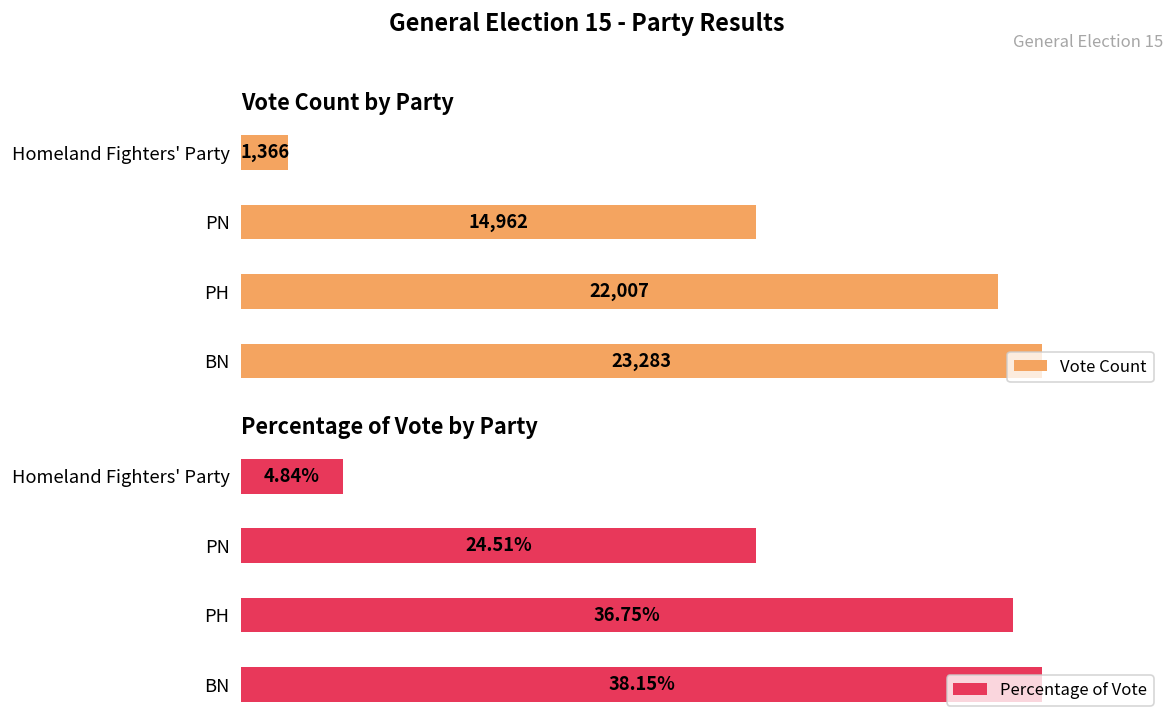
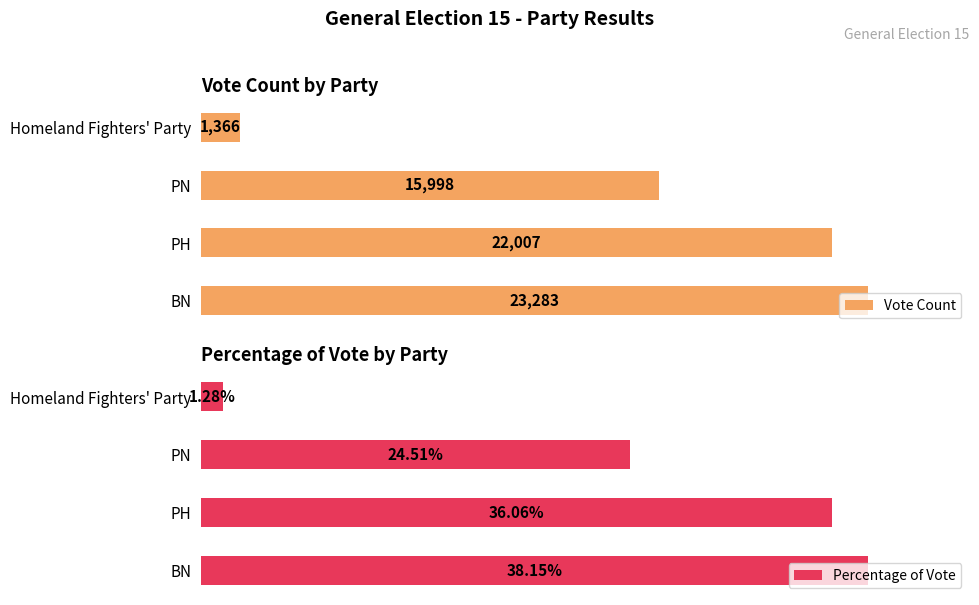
  {
    "Vote Count by Party": {
      "Homeland Fighters' Party": "1,366",
-     "PN": "14,962",
+     "PN": "15,998",
      "PH": "22,007"
    },
    "Percentage of Vote by Party": {
-     "Homeland Fighters' Party": "4.84%",
+     "Homeland Fighters' Party": "1.28%",
      "PN": "24.51%",
-     "PH": "36.75%"
+     "PH": "36.06%"
    }
  }
